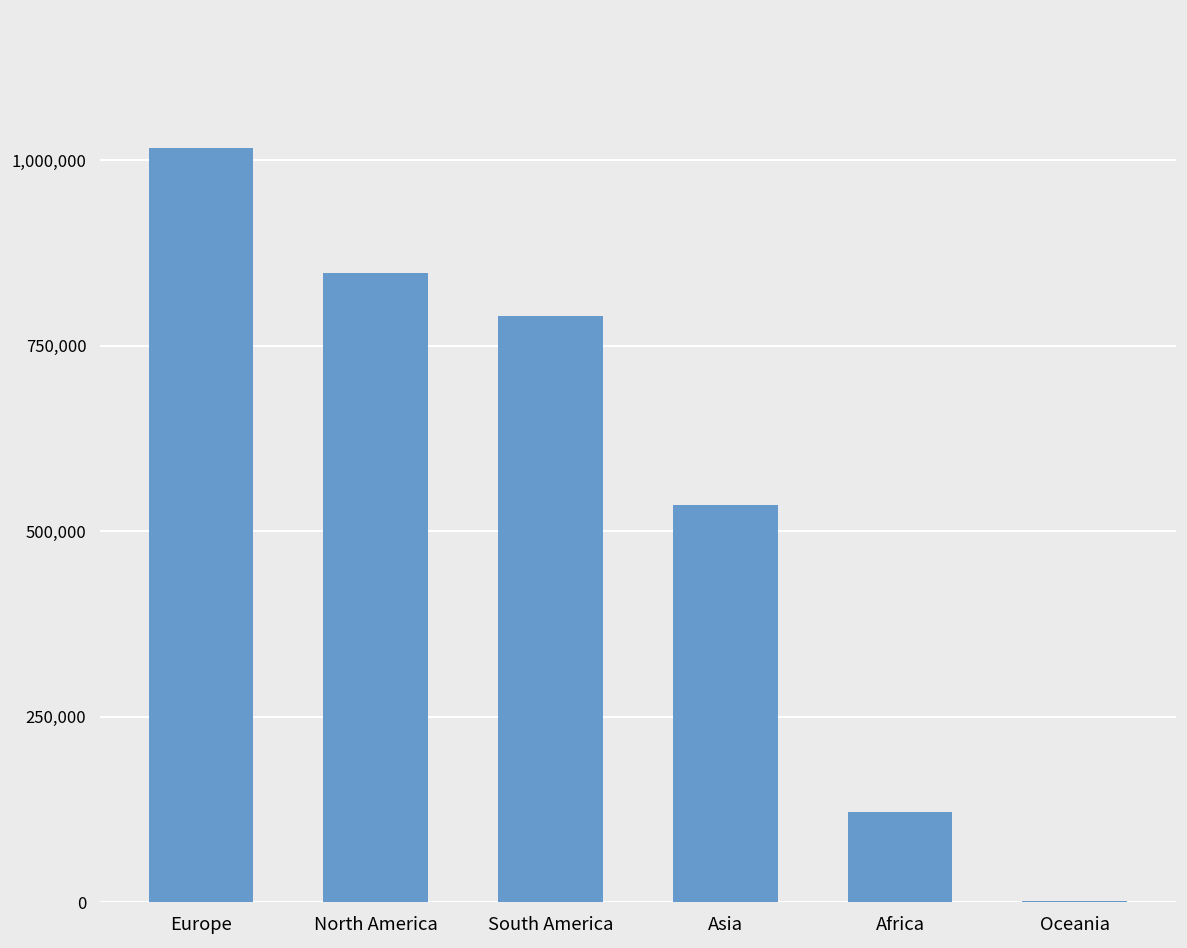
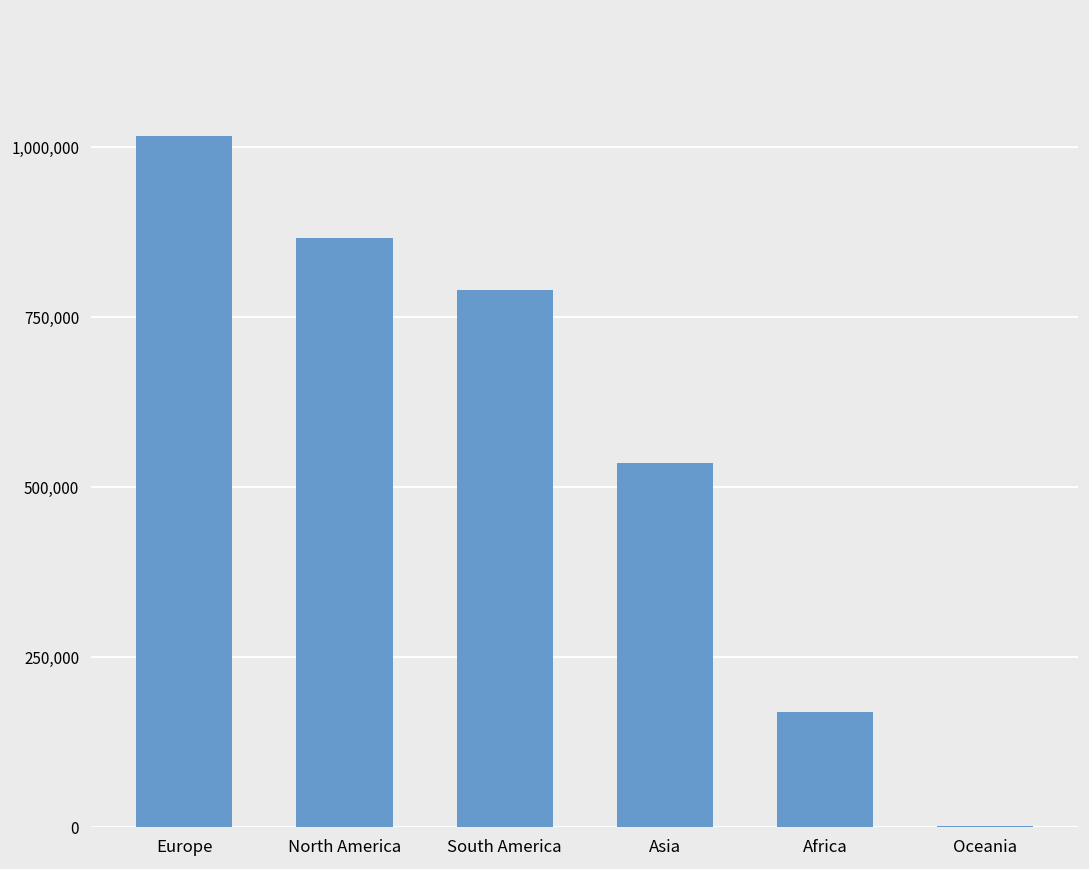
  {
    "Europe": "1,020,000",
-   "North America": "850,000",
+   "North America": "870,000",
    "South America": "790,000",
    "Asia": "540,000",
-   "Africa": "120,000"
+   "Africa": "170,000"
  }
